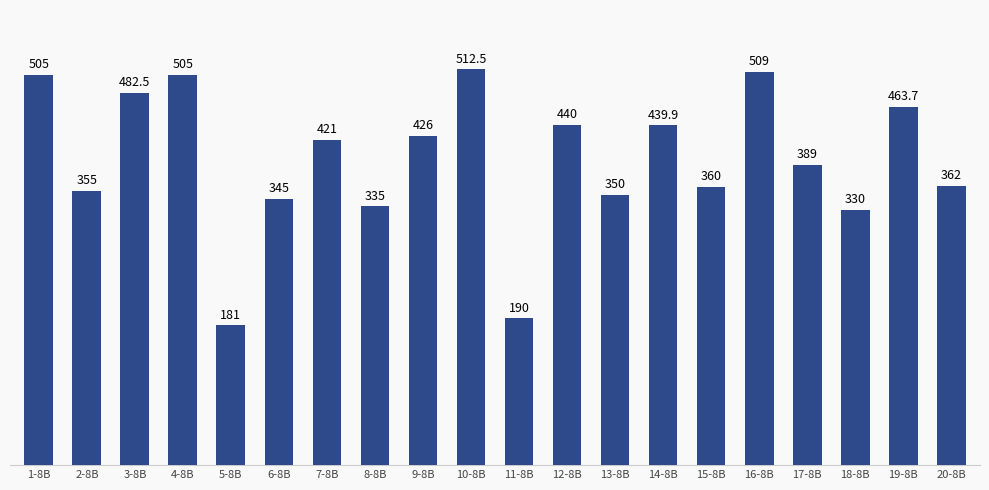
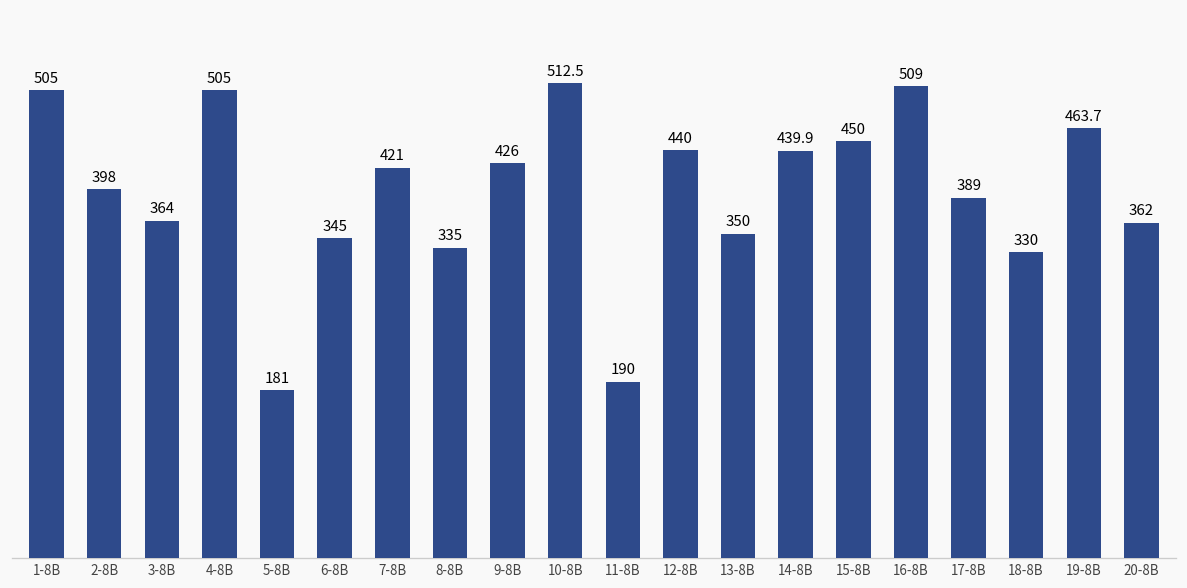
  {
    "1-8B": 505,
-   "2-8B": 355,
-   "3-8B": 482.5,
+   "2-8B": 398,
+   "3-8B": 364,
    "4-8B": 505,
    "5-8B": 181,
    "6-8B": 345,
    "7-8B": 421,
    "8-8B": 335,
    "9-8B": 426,
    "10-8B": 512.5,
    "11-8B": 190,
    "12-8B": 440,
    "13-8B": 350,
    "14-8B": 439.9,
-   "15-8B": 360,
+   "15-8B": 450,
    "16-8B": 509,
    "17-8B": 389,
    "18-8B": 330,
    "19-8B": 463.7,
    "20-8B": 362
  }
